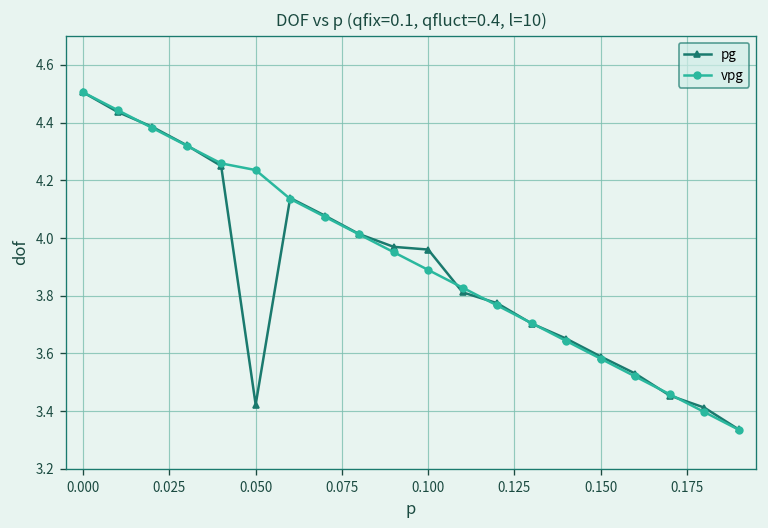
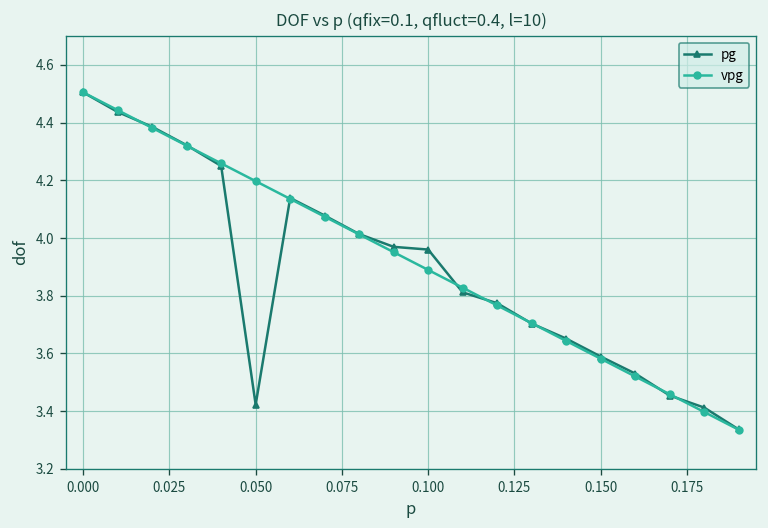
  {
    "pg": {
      "0.050": 3.42,
      "0.100": 3.96
    },
    "vpg": {
-     "0.050": 4.24,
+     "0.050": 4.20,
      "0.100": 3.89
    }
  }
